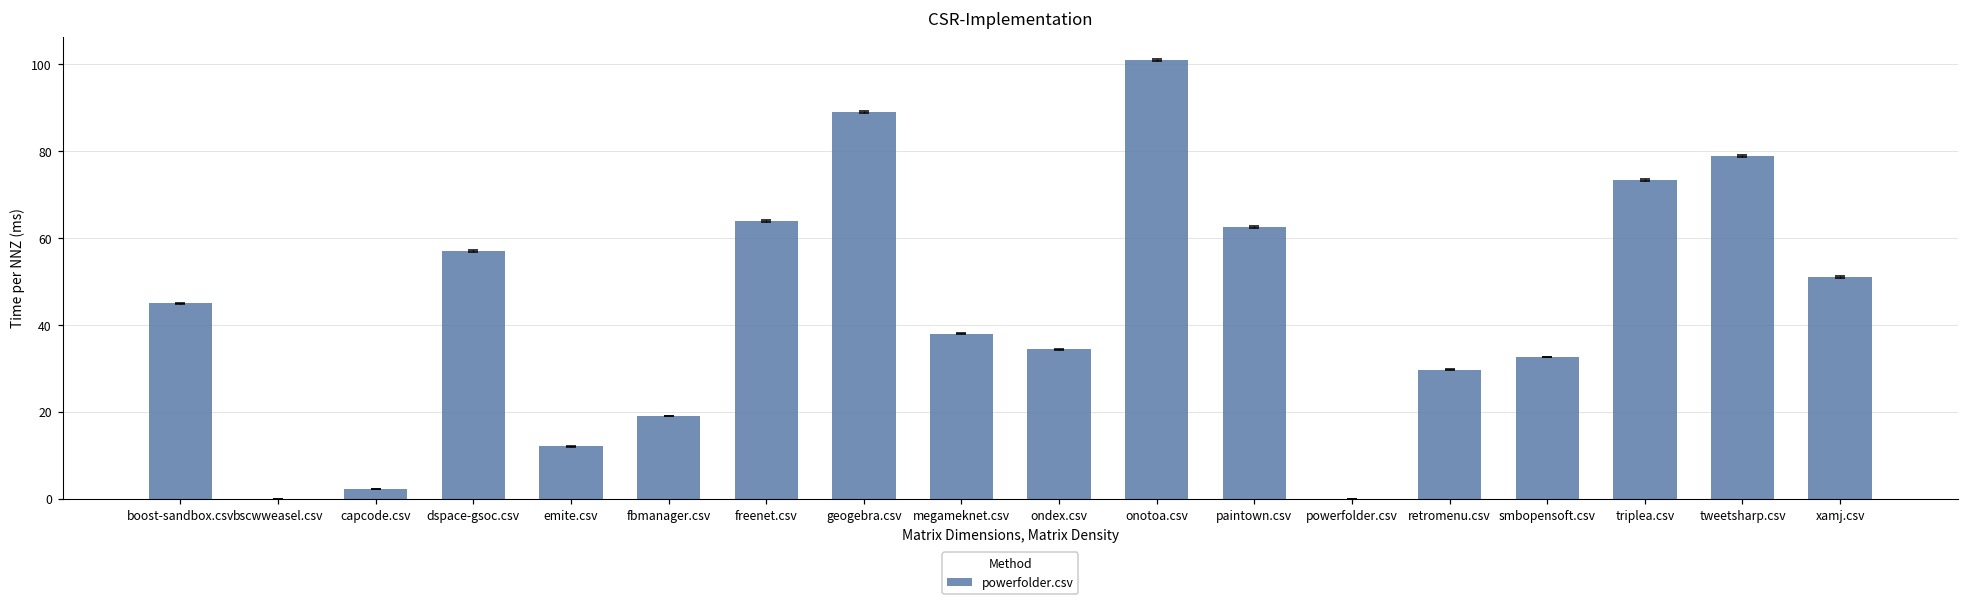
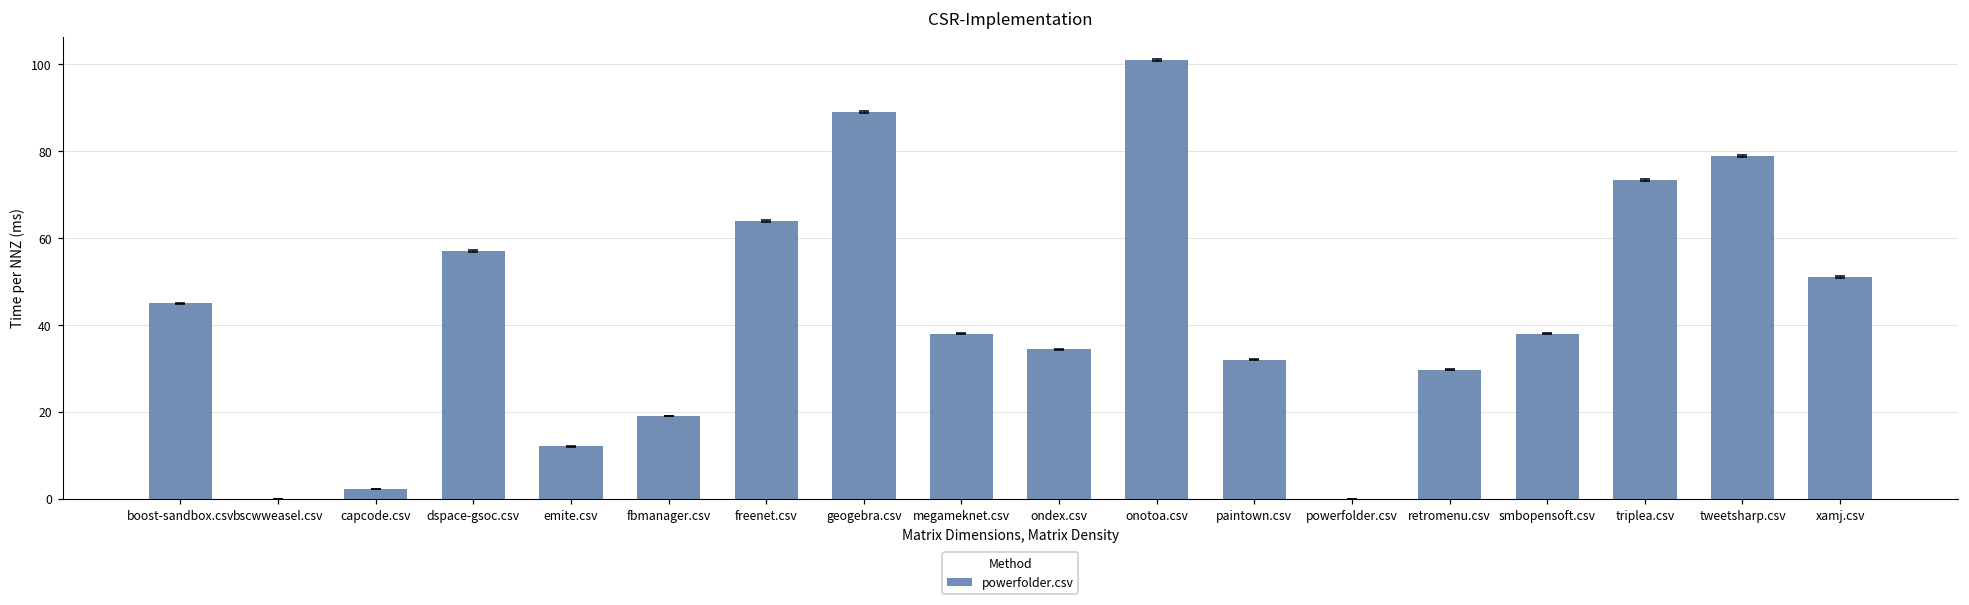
  {
    "powerfolder.csv": {
      "boost-sandbox.csv": 45,
      "bscwweasel.csv": 0,
      "capcode.csv": 2,
      "dspace-gsoc.csv": 57,
      "emite.csv": 12,
      "fbmanager.csv": 19,
      "freenet.csv": 64,
      "geogebra.csv": 89,
      "megameknet.csv": 38,
      "ondex.csv": 34,
      "onotoa.csv": 101,
-     "paintown.csv": 63,
+     "paintown.csv": 32,
      "powerfolder.csv": 0,
      "retromenu.csv": 30,
-     "smbopensoft.csv": 33,
+     "smbopensoft.csv": 38,
      "triplea.csv": 73,
      "tweetsharp.csv": 79,
      "xamj.csv": 51
    }
  }
